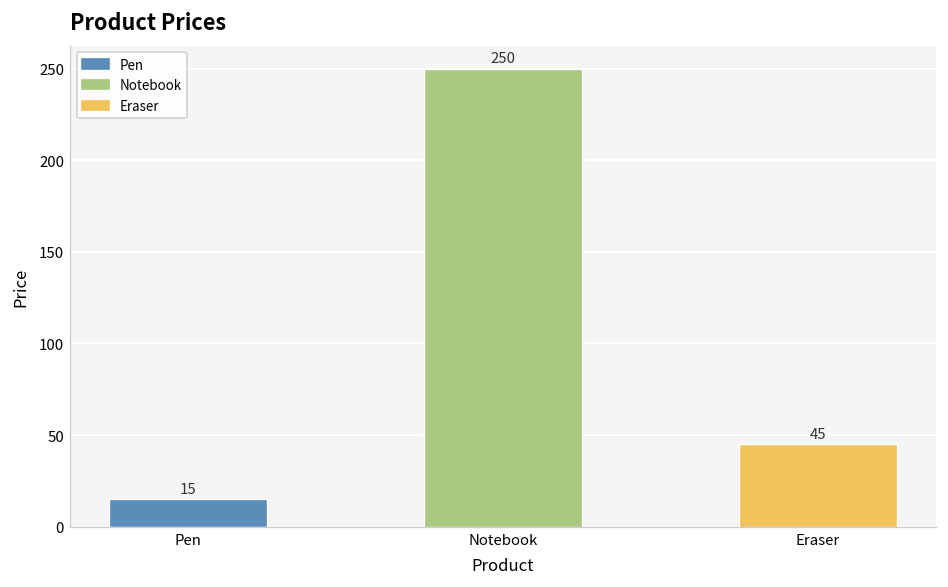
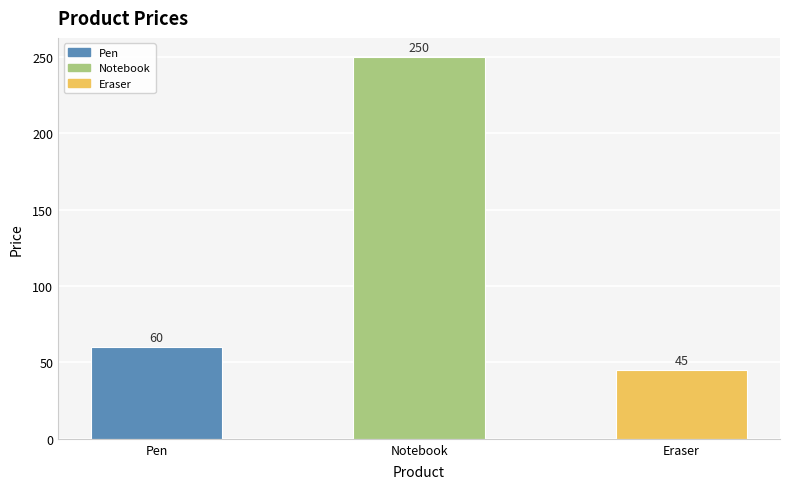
  {
-   "Pen": 15,
+   "Pen": 60,
    "Notebook": 250,
    "Eraser": 45
  }
